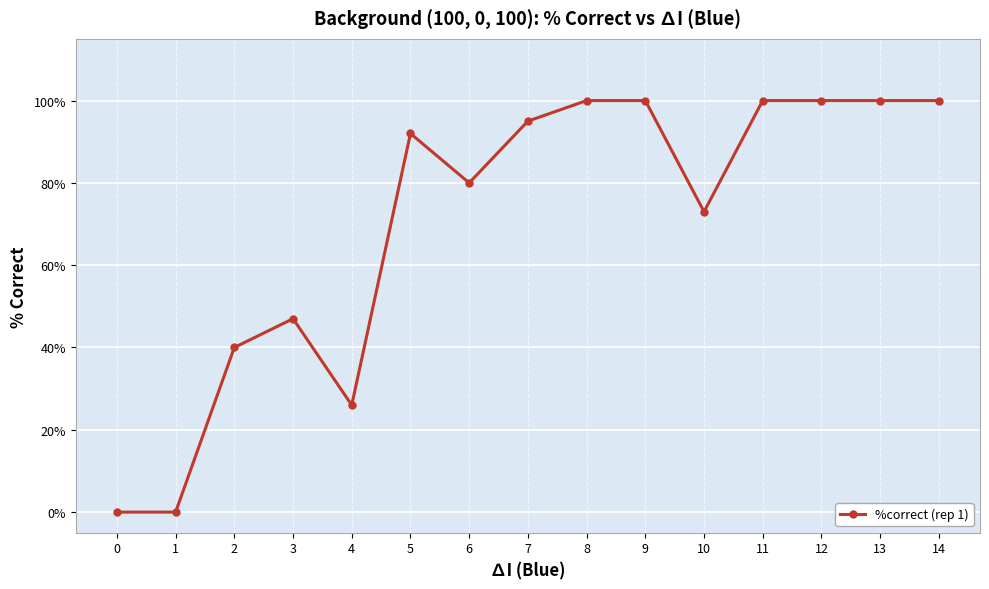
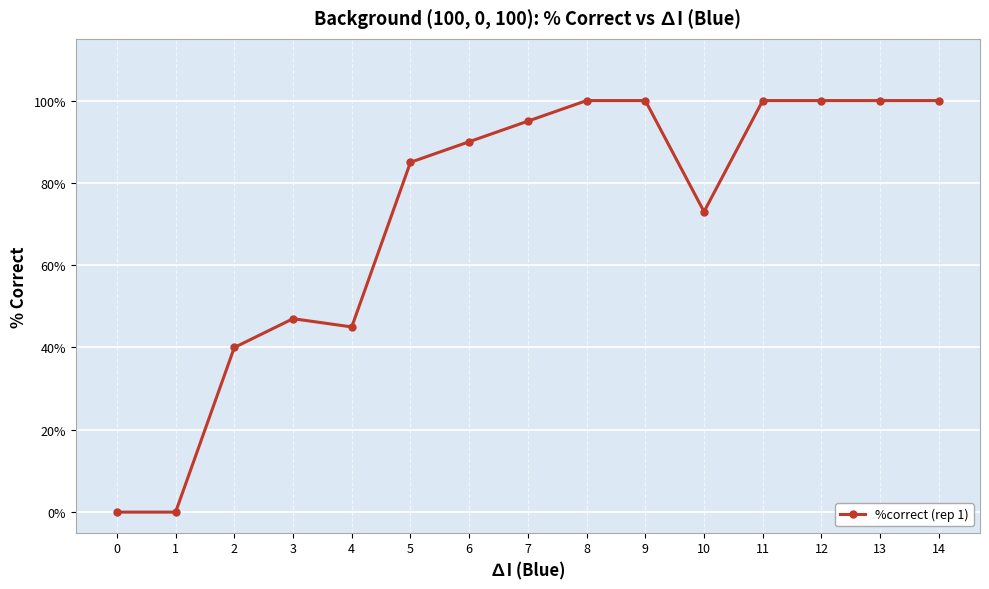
  {
    "0": "0%",
    "1": "0%",
    "2": "40%",
    "3": "47%",
-   "4": "26%",
-   "5": "92%",
-   "6": "80%",
+   "4": "45%",
+   "5": "85%",
+   "6": "90%",
    "7": "95%",
    "8": "100%",
    "9": "100%",
    "10": "73%",
    "11": "100%",
    "12": "100%",
    "13": "100%",
    "14": "100%"
  }
